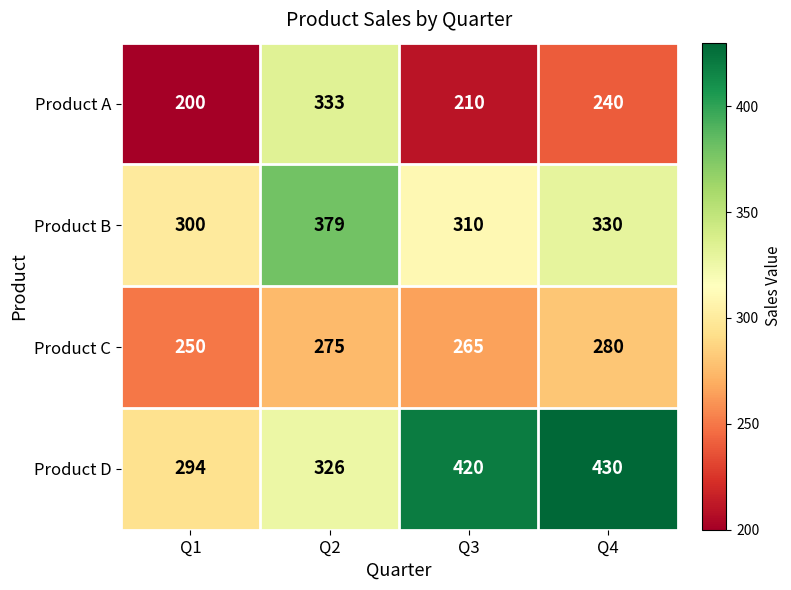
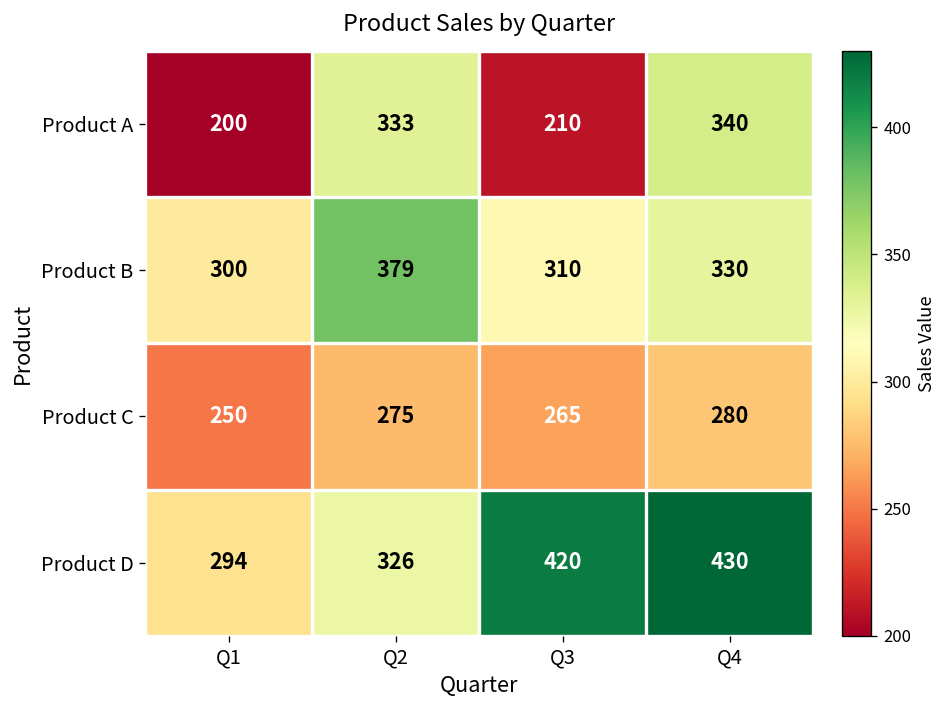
  {
    "Product A": {
      "Q1": 200,
      "Q2": 333,
      "Q3": 210,
-     "Q4": 240
+     "Q4": 340
    },
    "Product B": {
      "Q1": 300,
      "Q2": 379,
      "Q3": 310,
      "Q4": 330
    },
    "Product C": {
      "Q1": 250,
      "Q2": 275,
      "Q3": 265,
      "Q4": 280
    },
    "Product D": {
      "Q1": 294,
      "Q2": 326,
      "Q3": 420,
      "Q4": 430
    }
  }
